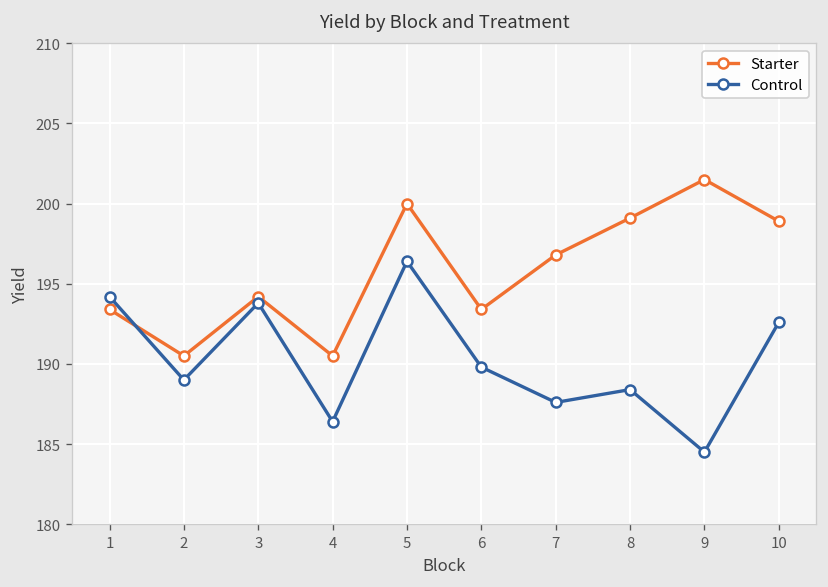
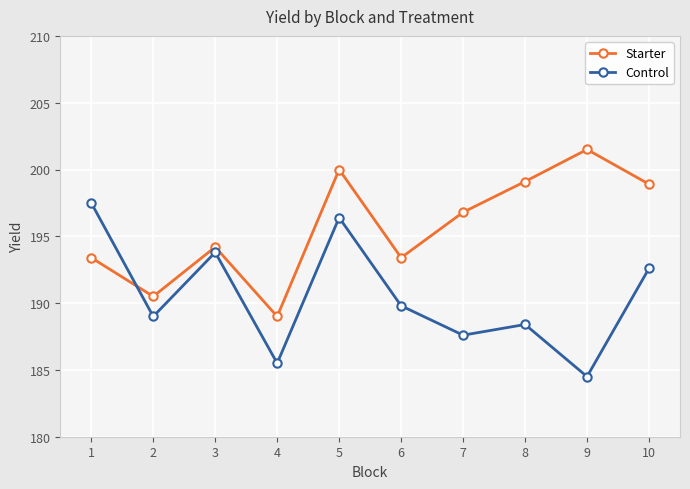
  {
    "Starter": {
      "1": 193.4,
      "2": 190.5,
      "3": 194.2,
-     "4": 190.5,
+     "4": 189.0,
      "5": 200.0,
      "6": 193.4,
      "7": 196.8,
      "8": 199.1,
      "9": 201.5,
      "10": 198.9
    },
    "Control": {
-     "1": 194.2,
+     "1": 197.5,
      "2": 189.0,
      "3": 193.8,
-     "4": 186.4,
+     "4": 185.5,
      "5": 196.4,
      "6": 189.8,
      "7": 187.6,
      "8": 188.4,
      "9": 184.5,
      "10": 192.6
    }
  }
